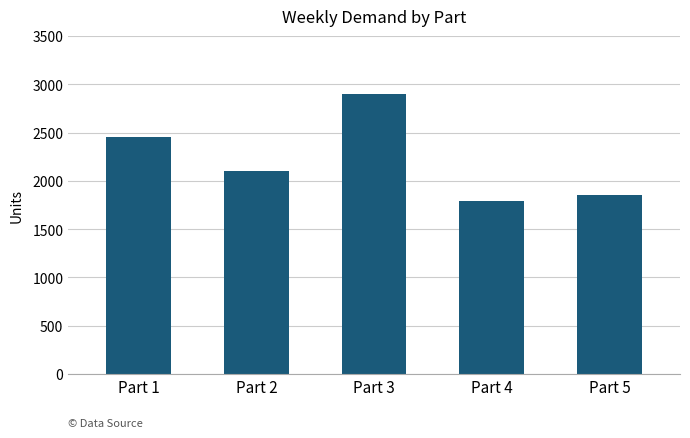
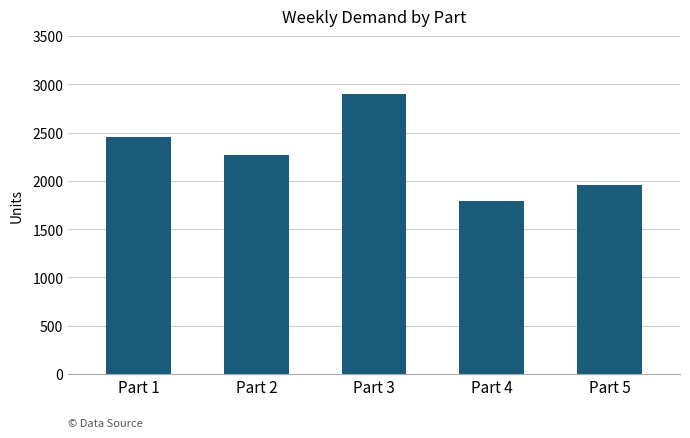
  {
    "Part 1": 2500,
-   "Part 2": 2100,
+   "Part 2": 2300,
    "Part 3": 2900,
    "Part 4": 1800,
-   "Part 5": 1900
+   "Part 5": 2000
  }
